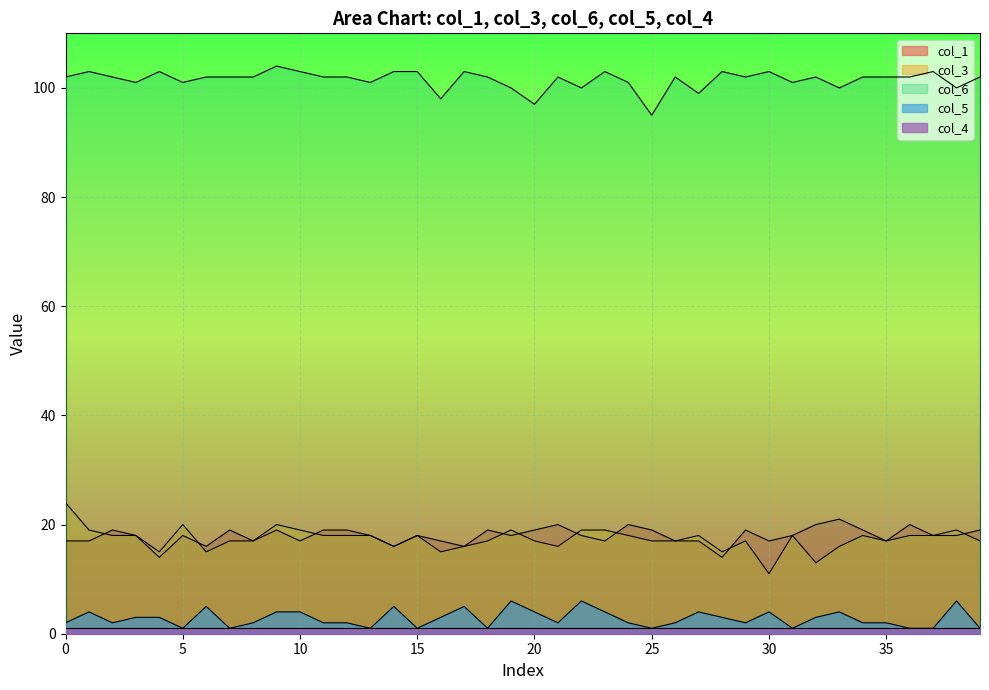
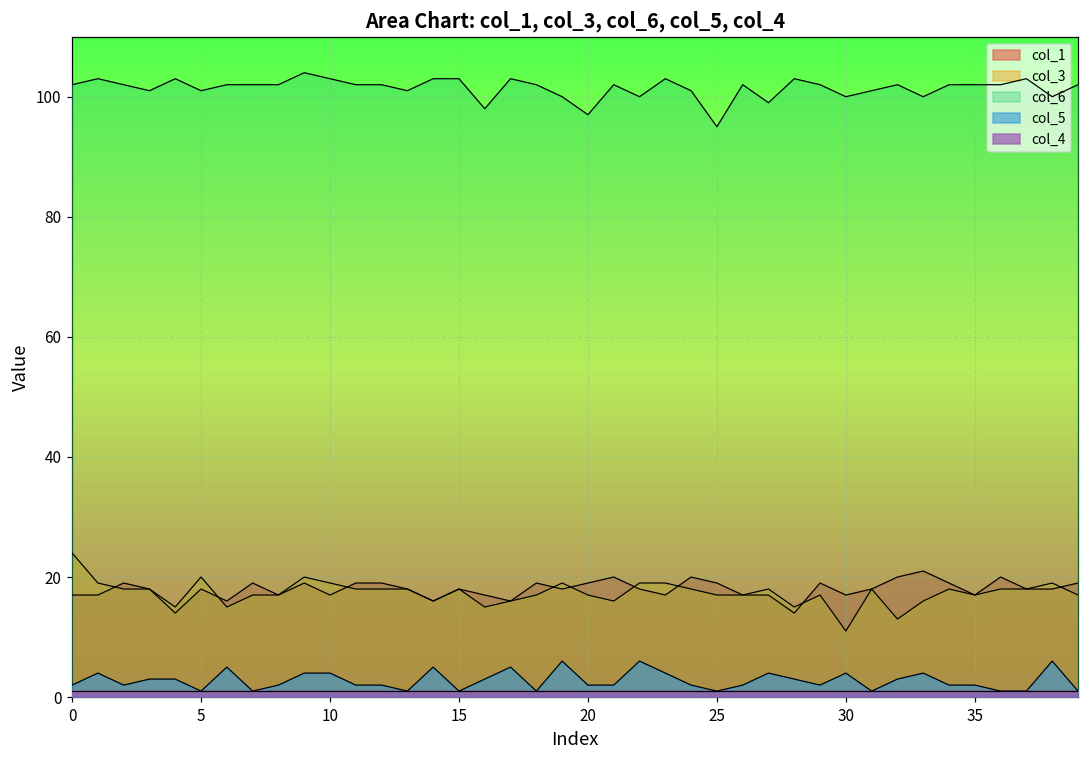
  {
    "col_1": {
      "0": 17,
      "5": 18,
      "10": 17,
      "20": 19,
      "25": 19,
      "30": 17
    },
    "col_3": {
      "0": 24,
      "5": 20,
      "10": 19,
      "20": 17,
      "25": 17,
      "30": 11
    },
    "col_6": {
      "0": 102,
      "5": 101,
      "10": 103,
      "15": 103,
      "20": 97,
      "25": 95,
-     "30": 103,
+     "30": 100,
      "35": 102
    },
    "col_5": {
      "0": 2,
      "10": 4,
-     "20": 4,
+     "20": 2,
      "30": 4,
      "35": 2
    },
    "col_4": {
      "0": 1,
      "10": 1,
      "20": 1,
      "30": 1,
      "35": 1
    }
  }
